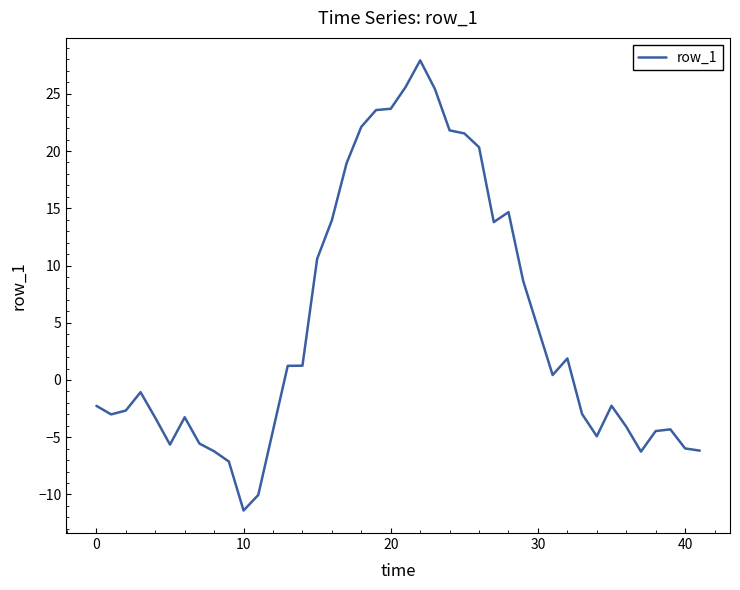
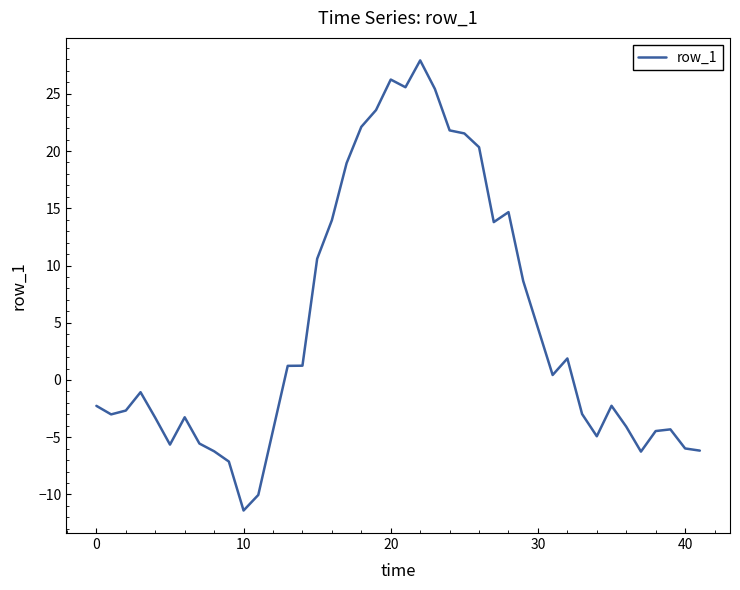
  {
    "0": -2.3,
    "10": -11.4,
-   "20": 23.7,
+   "20": 26.2,
    "40": -6.0
  }
